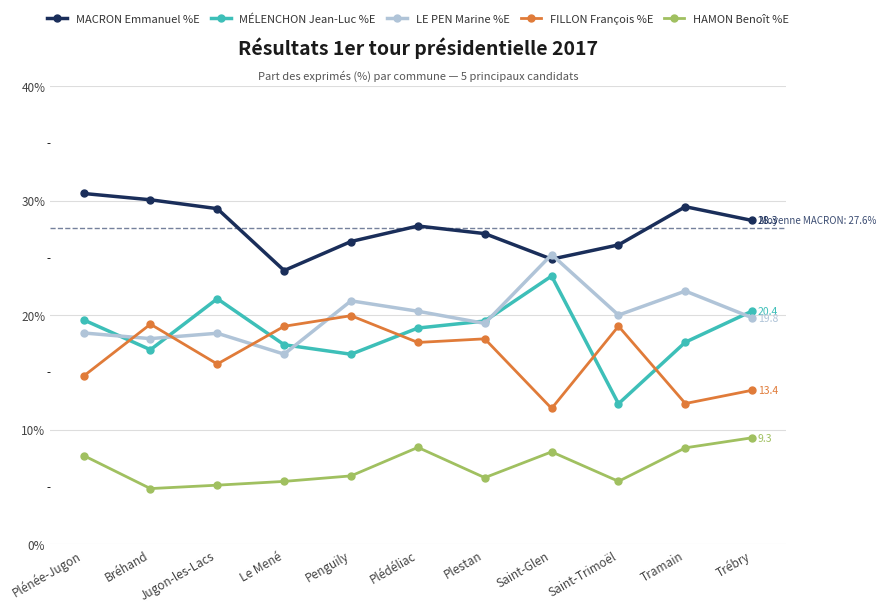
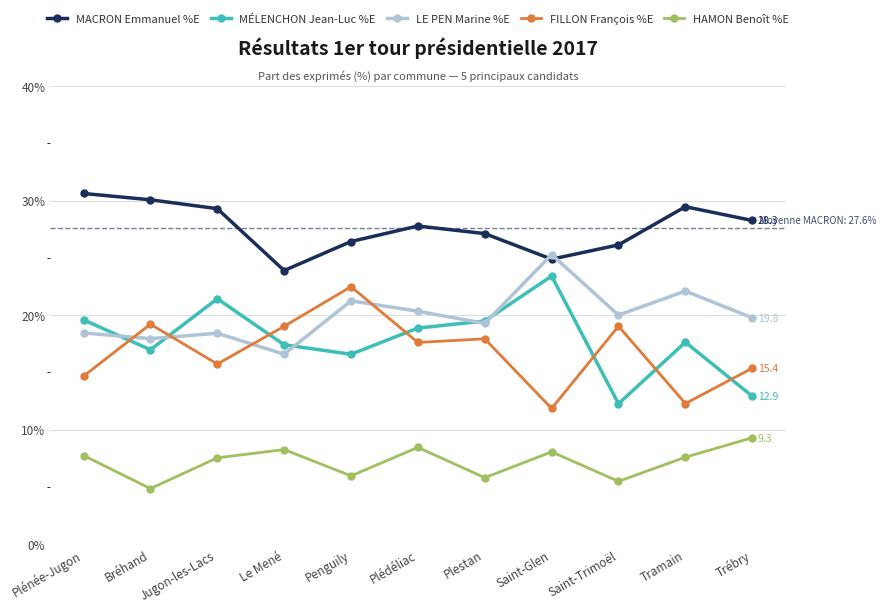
  {
    "MACRON Emmanuel %E": {
      "Plénée-Jugon": "30.6%",
      "Bréhand": "30.1%",
      "Jugon-les-Lacs": "29.3%",
      "Le Mené": "23.9%",
      "Penguily": "26.4%",
      "Plédéliac": "27.8%",
      "Plestan": "27.1%",
      "Saint-Glen": "24.9%",
      "Saint-Trimoël": "26.1%",
      "Tramain": "29.5%"
    },
    "MÉLENCHON Jean-Luc %E": {
-     "Trébry": "20.4"
+     "Trébry": "12.9"
    },
    "LE PEN Marine %E": {
      "Plénée-Jugon": "18.4%",
      "Bréhand": "17.9%",
      "Jugon-les-Lacs": "18.4%",
      "Le Mené": "16.6%",
      "Penguily": "21.2%",
      "Plédéliac": "20.3%",
      "Saint-Glen": "25.3%",
      "Saint-Trimoël": "20.0%",
      "Tramain": "22.1%"
    },
    "FILLON François %E": {
-     "Penguily": "19.9%",
-     "Trébry": "13.4"
+     "Penguily": "22.5%",
+     "Trébry": "15.4"
    },
    "HAMON Benoît %E": {
      "Plénée-Jugon": "7.7%",
      "Bréhand": "4.9%",
-     "Jugon-les-Lacs": "5.1%",
-     "Le Mené": "5.5%",
+     "Jugon-les-Lacs": "7.5%",
+     "Le Mené": "8.3%",
      "Penguily": "6.0%",
      "Plédéliac": "8.4%",
      "Plestan": "5.8%",
      "Saint-Glen": "8.1%",
      "Saint-Trimoël": "5.5%",
-     "Tramain": "8.4%"
+     "Tramain": "7.6%"
    }
  }
